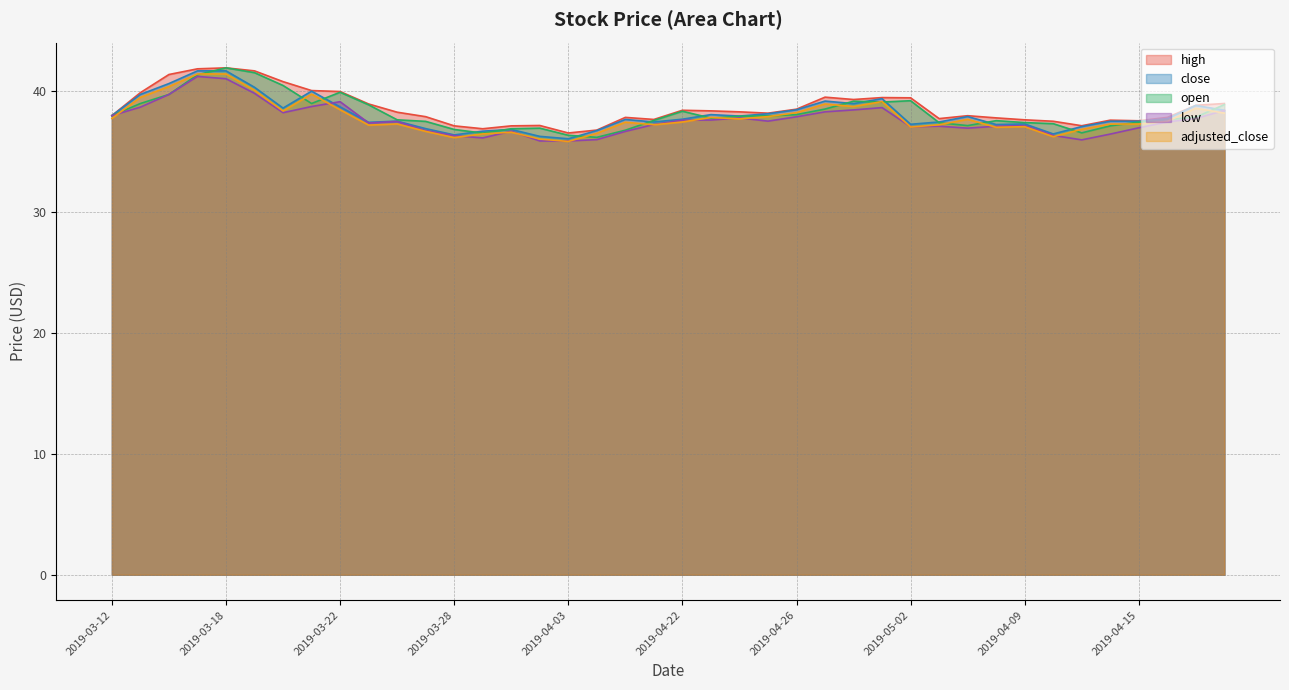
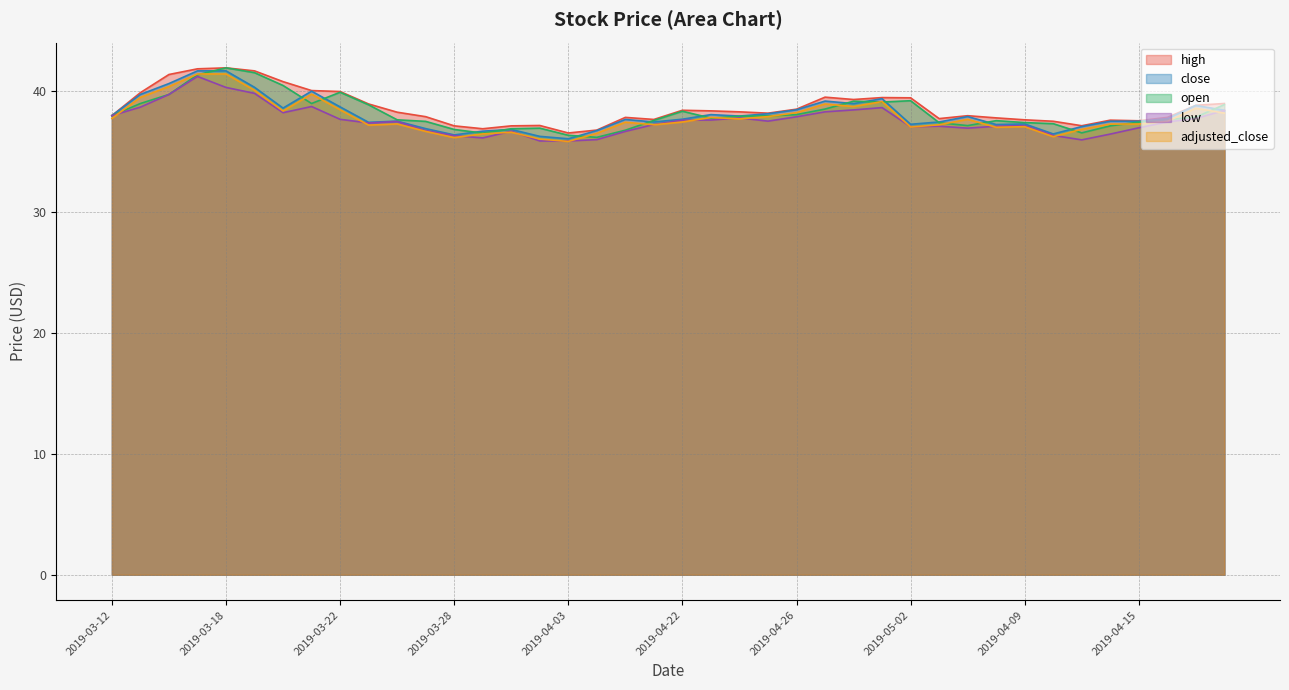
  {
    "close": {
      "2019-03-18": 41.7,
      "2019-03-22": 38.7
    },
    "open": {
      "2019-03-28": 36.9,
      "2019-05-02": 39.2
    },
    "low": {
-     "2019-03-18": 41.1,
-     "2019-03-22": 39.2,
+     "2019-03-18": 40.3,
+     "2019-03-22": 37.7,
      "2019-04-15": 37.0
    }
  }
